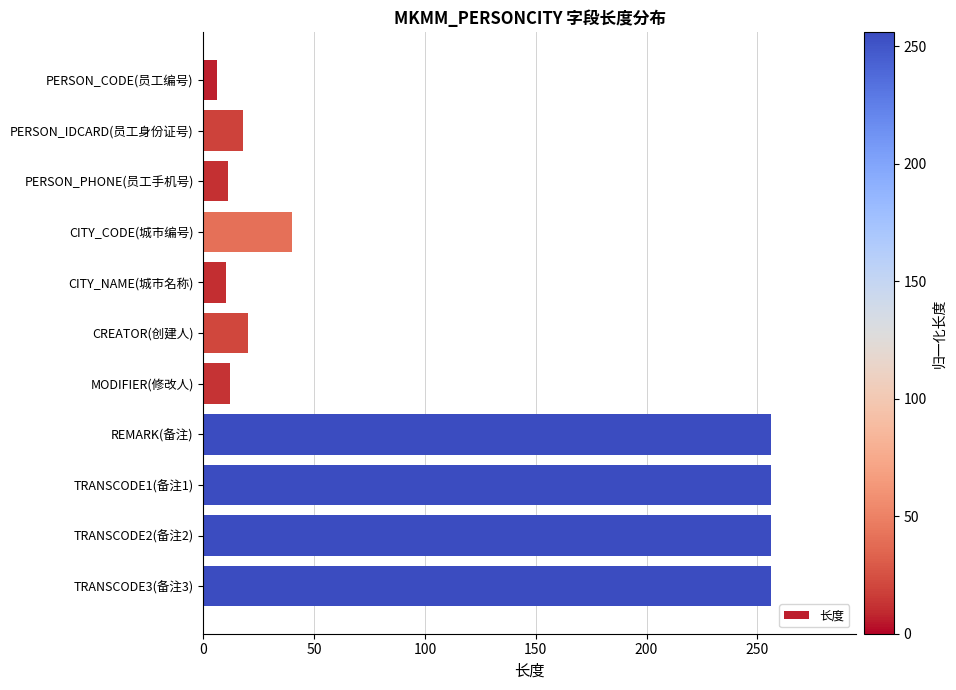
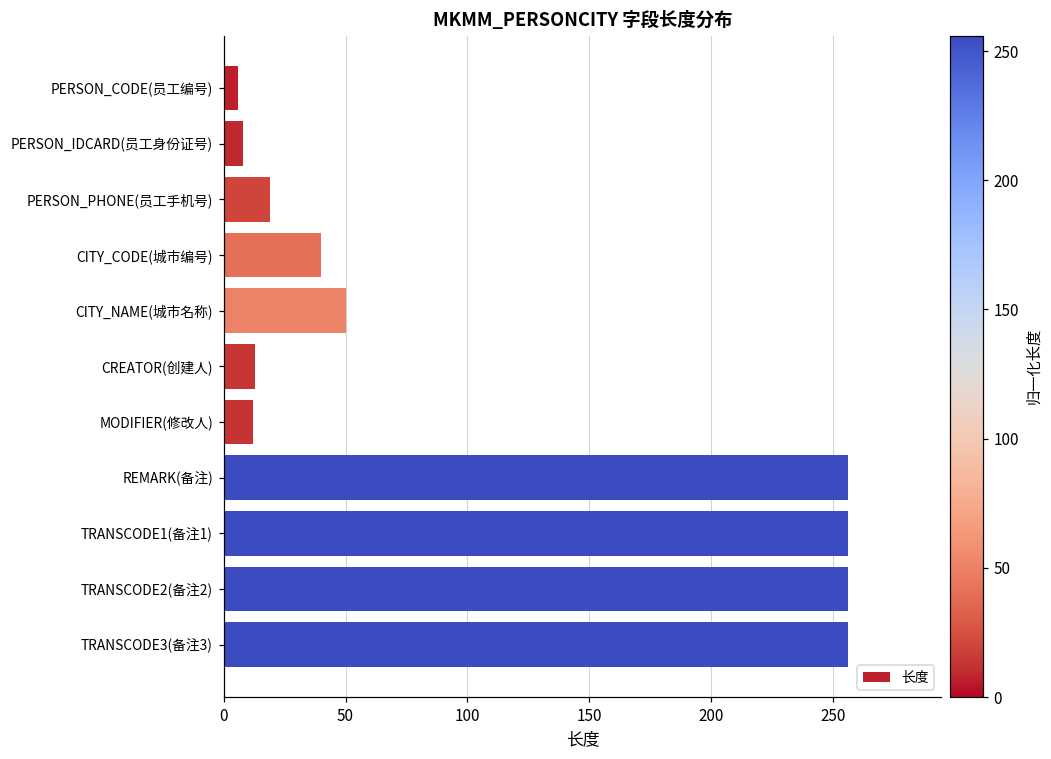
  {
    "PERSON_CODE(员工编号)": 6,
-   "PERSON_IDCARD(员工身份证号)": 18,
-   "PERSON_PHONE(员工手机号)": 11,
+   "PERSON_IDCARD(员工身份证号)": 8,
+   "PERSON_PHONE(员工手机号)": 19,
    "CITY_CODE(城市编号)": 40,
-   "CITY_NAME(城市名称)": 10,
-   "CREATOR(创建人)": 20,
+   "CITY_NAME(城市名称)": 50,
+   "CREATOR(创建人)": 13,
    "MODIFIER(修改人)": 12,
    "REMARK(备注)": 256,
    "TRANSCODE1(备注1)": 256,
    "TRANSCODE2(备注2)": 256,
    "TRANSCODE3(备注3)": 256
  }
